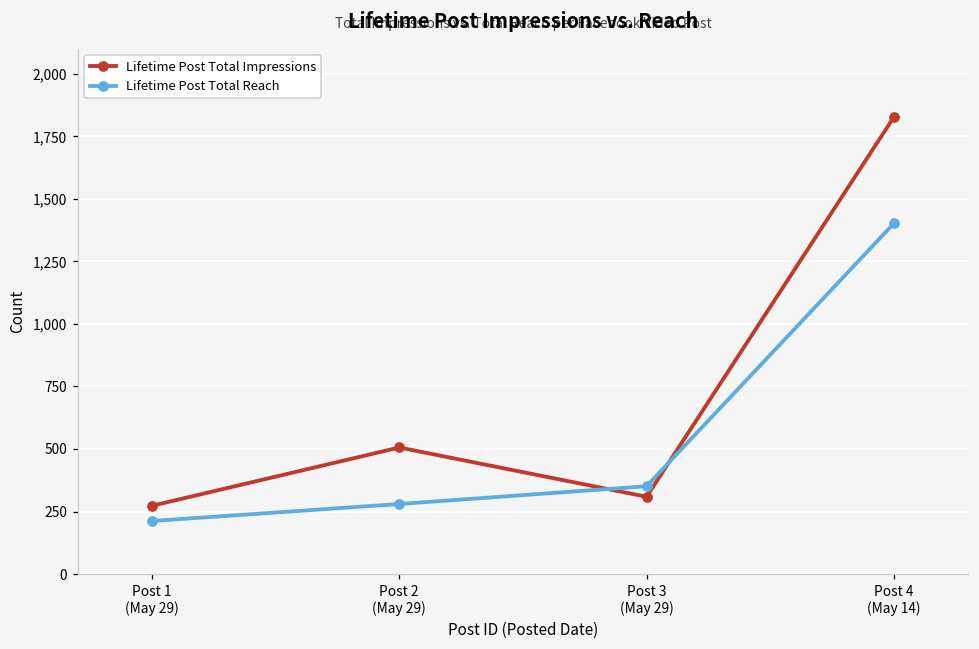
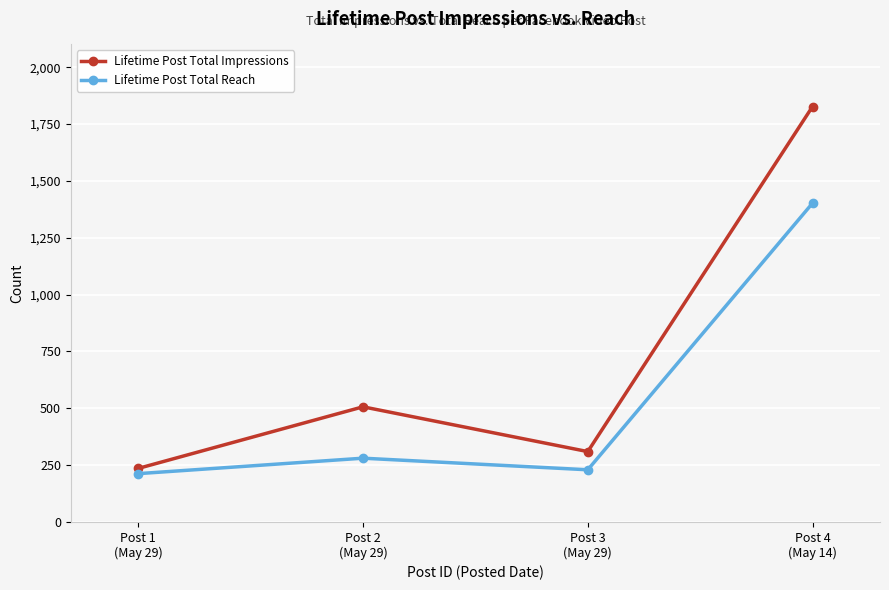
  {
    "Lifetime Post Total Impressions": {
-     "Post 1 (May 29)": "270",
+     "Post 1 (May 29)": "240",
      "Post 2 (May 29)": "510",
      "Post 3 (May 29)": "310",
      "Post 4 (May 14)": "1,830"
    },
    "Lifetime Post Total Reach": {
      "Post 1 (May 29)": "210",
      "Post 2 (May 29)": "280",
-     "Post 3 (May 29)": "350",
+     "Post 3 (May 29)": "230",
      "Post 4 (May 14)": "1,400"
    }
  }
